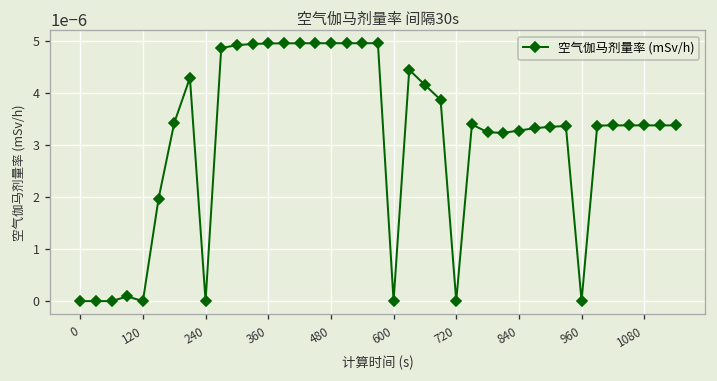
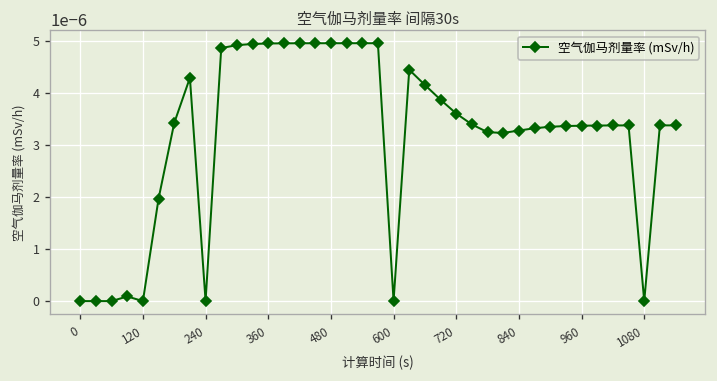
  {
    "0": 0.000000,
    "120": 0.000000,
    "240": 0.000000,
    "360": 0.000005,
    "480": 0.000005,
    "600": 0.000000,
-   "720": 0.000000,
+   "720": 0.000004,
    "840": 0.0000033,
-   "960": 0.000000,
-   "1080": 0.000003
+   "960": 0.000003,
+   "1080": 0.000000
  }
